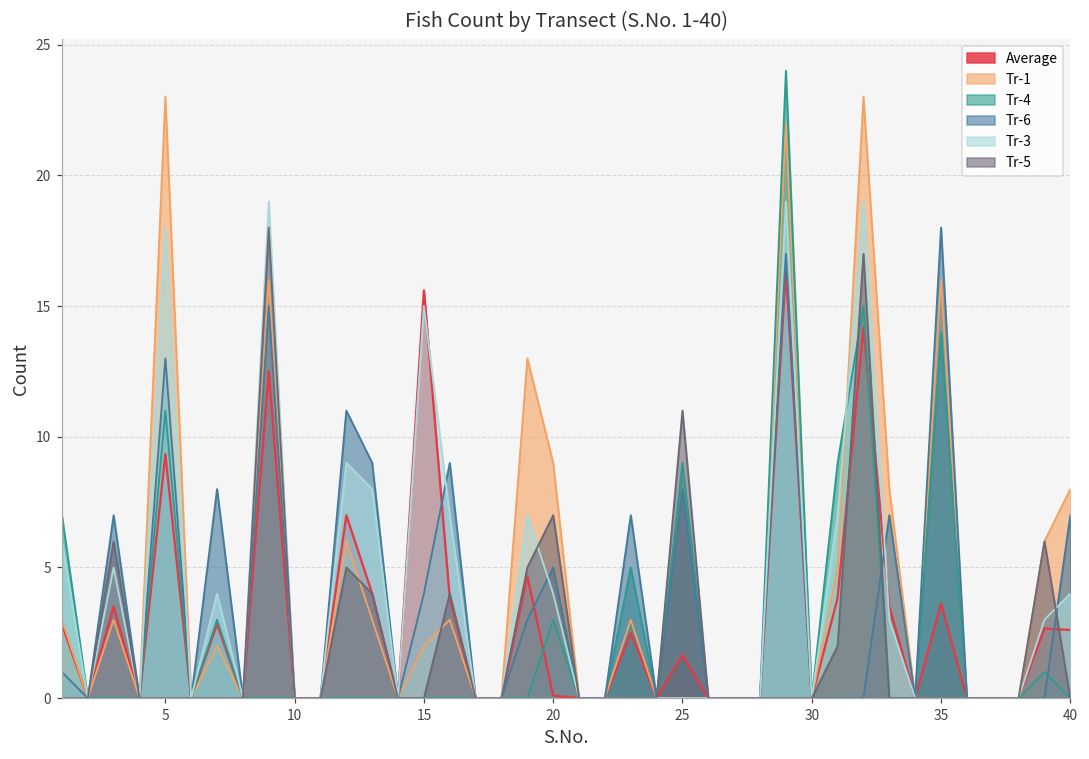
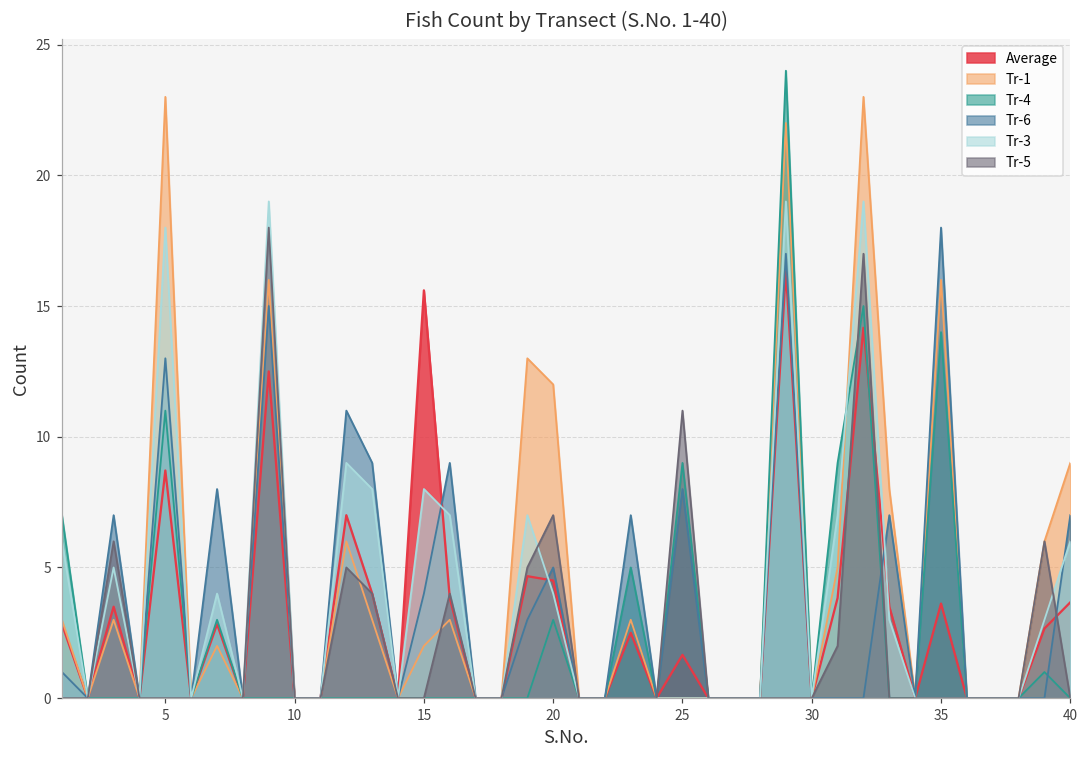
  {
    "Average": {
-     "5": 9.3,
+     "5": 8.7,
      "15": 15.6,
-     "20": 0.1,
+     "20": 4.5,
      "25": 1.7,
      "35": 3.6,
-     "40": 2.6
+     "40": 3.7
    },
    "Tr-1": {
      "5": 23,
      "15": 2,
-     "20": 9,
+     "20": 12,
      "35": 16,
-     "40": 8
+     "40": 9
    },
    "Tr-3": {
      "5": 18,
-     "15": 15,
+     "15": 8,
      "20": 4,
-     "40": 4
+     "40": 6
    }
  }
